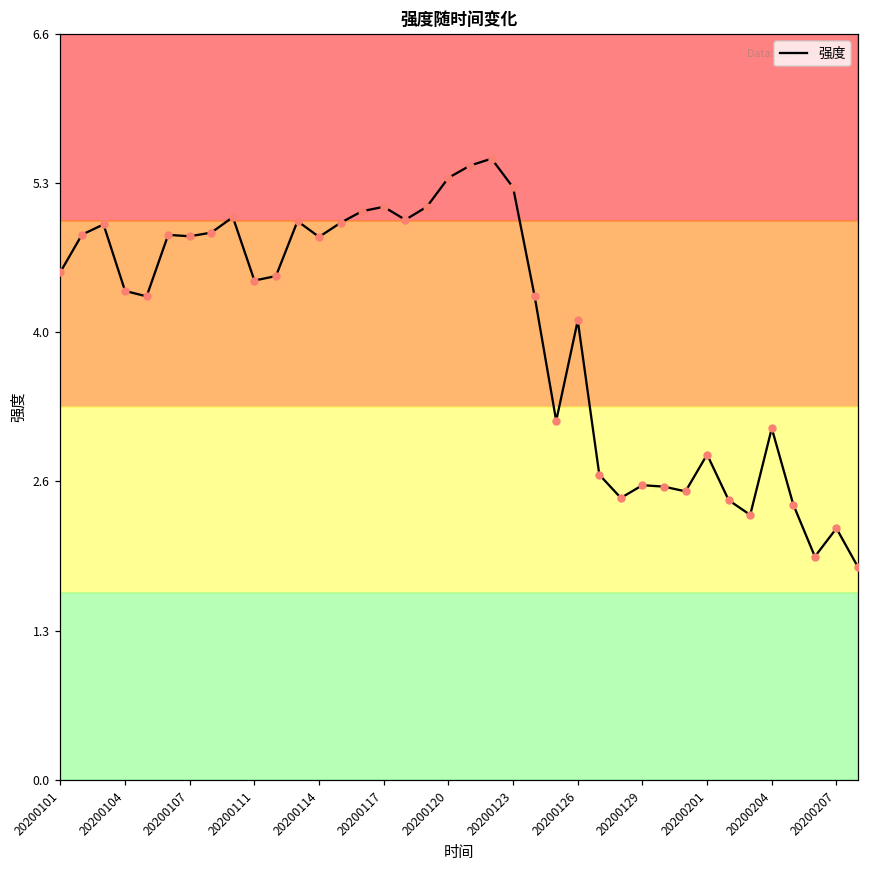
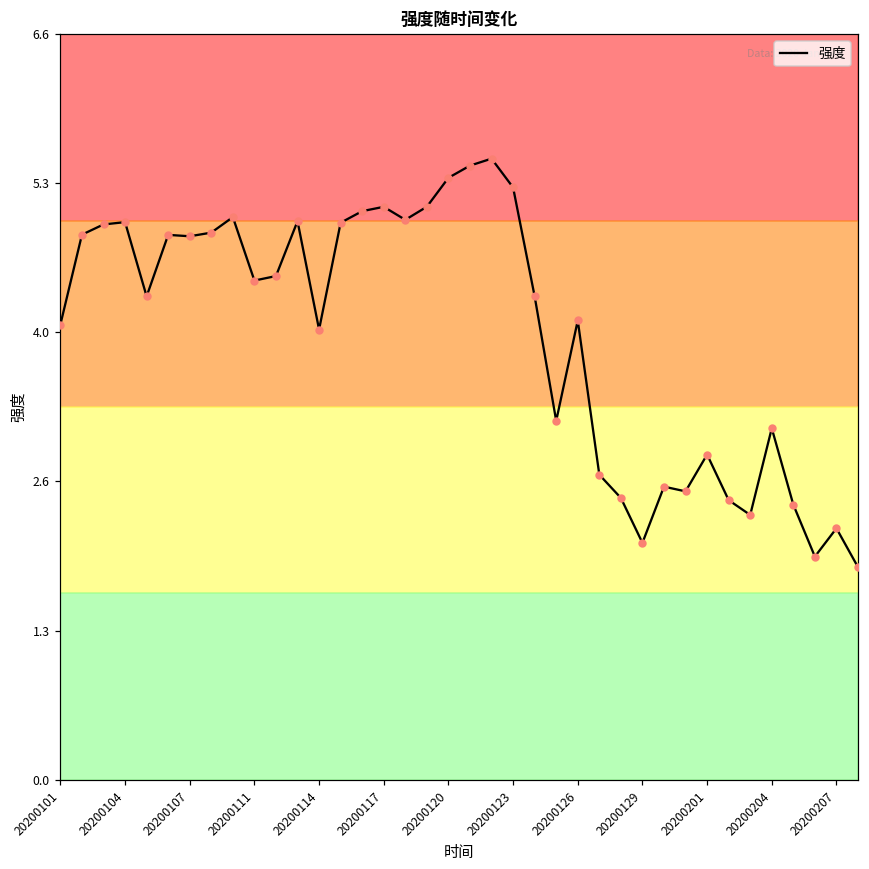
  {
-   "20200101": 4.51,
-   "20200104": 4.34,
+   "20200101": 4.04,
+   "20200104": 4.95,
    "20200107": 4.83,
    "20200111": 4.44,
-   "20200114": 4.82,
+   "20200114": 4.00,
    "20200117": 5.09,
    "20200120": 5.35,
    "20200123": 5.26,
    "20200126": 4.08,
-   "20200129": 2.62,
+   "20200129": 2.10,
    "20200201": 2.89,
    "20200204": 3.12,
    "20200207": 2.23
  }
